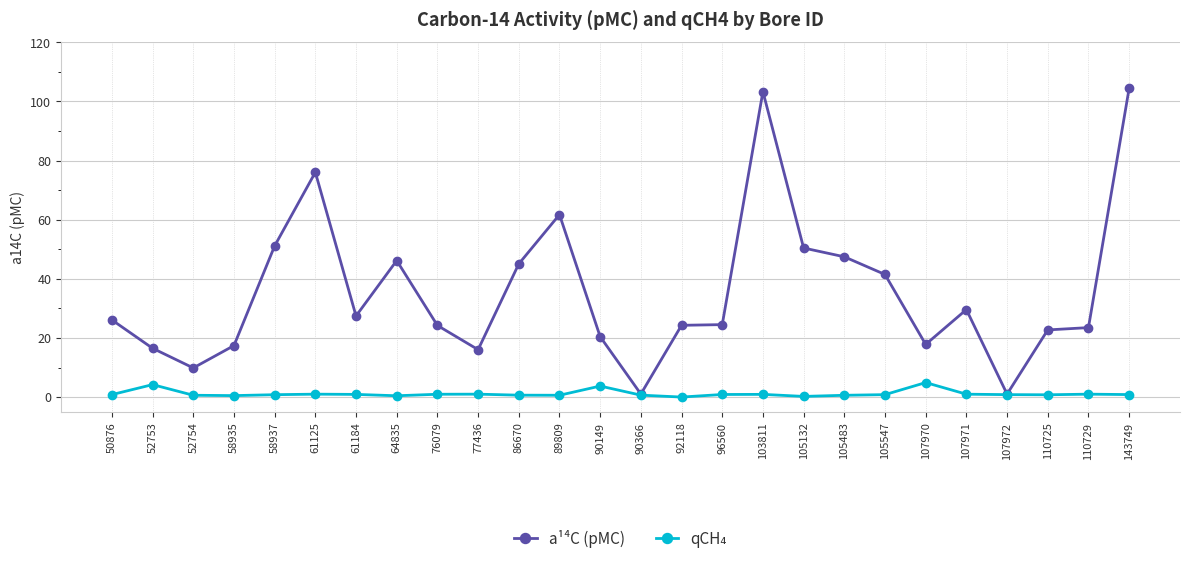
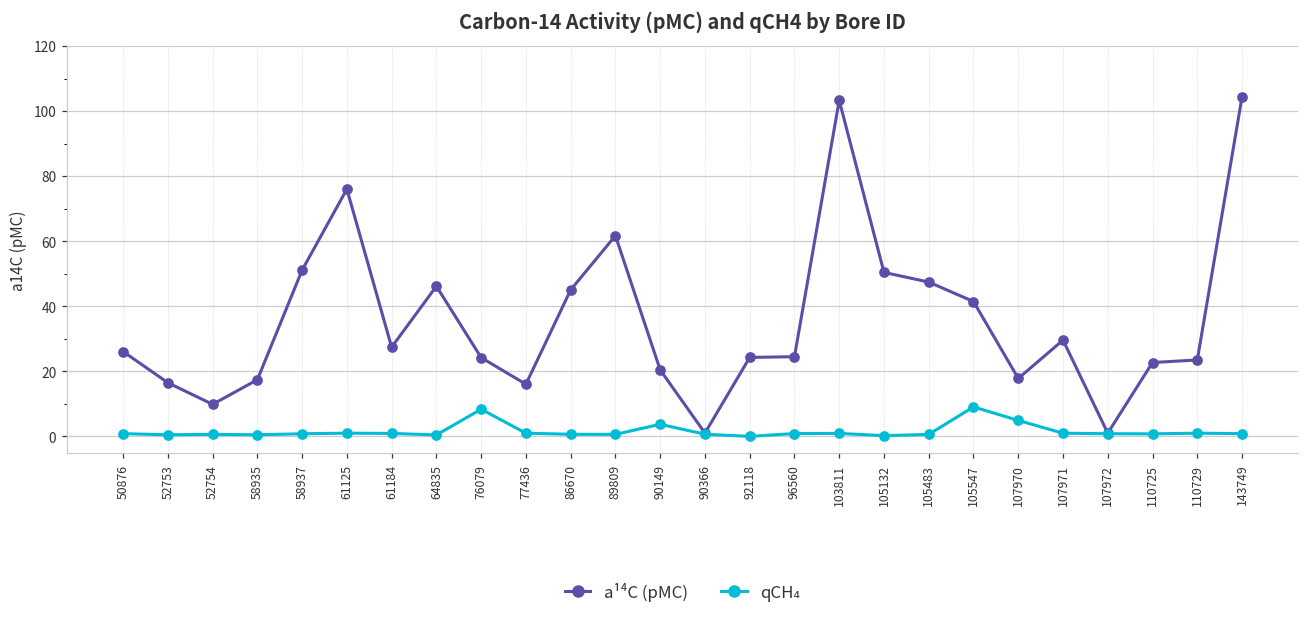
  {
    "a¹⁴C (pMC)": {
      "50876": 26,
      "52753": 17,
      "52754": 10,
      "58935": 17,
      "58937": 51,
      "61125": 76,
      "61184": 27,
      "64835": 46,
      "76079": 24,
      "77436": 16,
      "86670": 45,
      "89809": 62,
      "90149": 20,
      "92118": 24,
      "96560": 25,
      "103811": 103,
      "105132": 50,
      "105483": 47,
      "105547": 41,
      "107970": 18,
      "107971": 30,
      "110725": 23,
      "110729": 24,
      "143749": 104
    },
    "qCH₄": {
      "50876": 1,
-     "52753": 4,
+     "52753": 1,
      "52754": 1,
      "58935": 1,
      "58937": 1,
      "61125": 1,
      "61184": 1,
      "64835": 0,
-     "76079": 1,
+     "76079": 8,
      "77436": 1,
      "86670": 1,
      "89809": 1,
      "90149": 4,
      "92118": 0,
      "96560": 1,
      "103811": 1,
      "105132": 0,
      "105483": 1,
-     "105547": 1,
+     "105547": 9,
      "107970": 5,
      "107971": 1,
      "110725": 1,
      "110729": 1,
      "143749": 1
    }
  }
